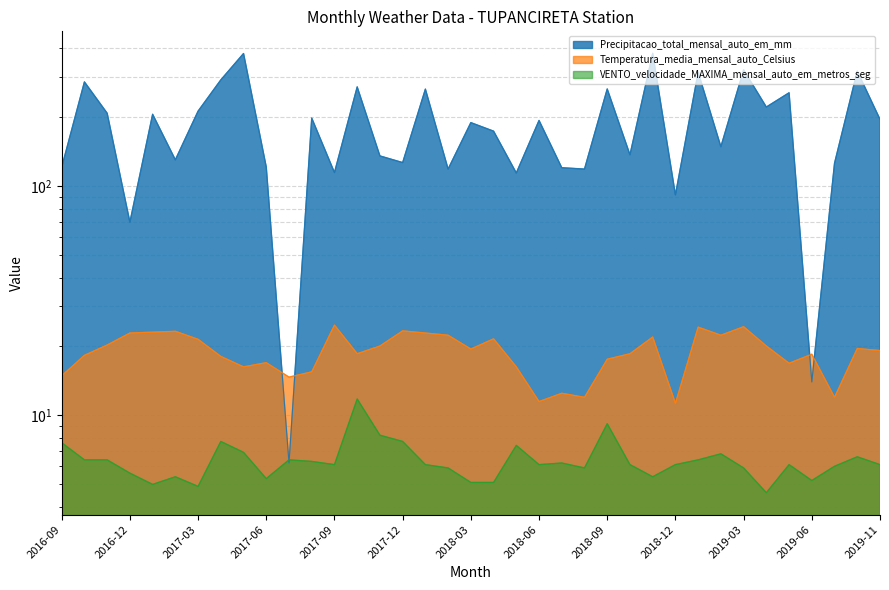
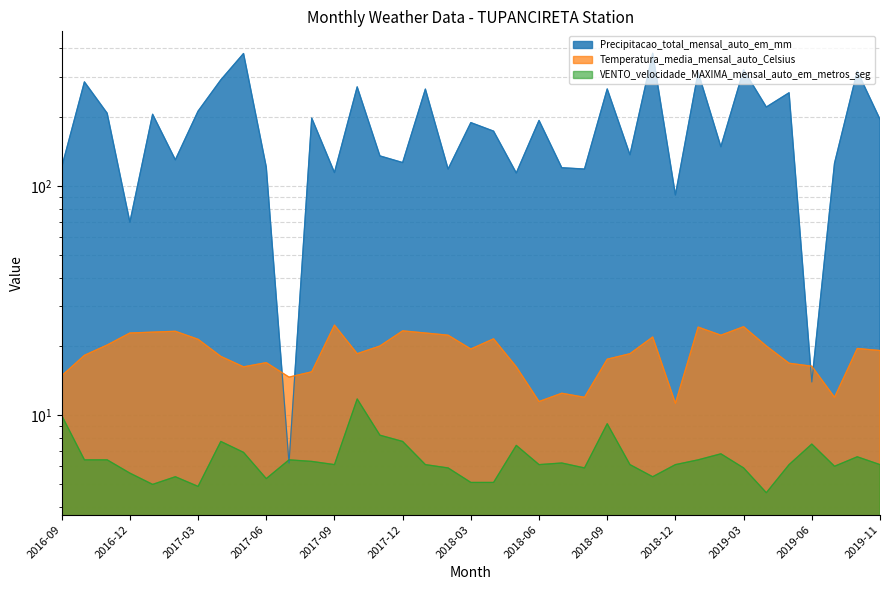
  {
    "Precipitacao_total_mensal_auto_em_mm": {
      "2016-09": 120,
      "2016-12": 70,
      "2017-03": 210,
      "2017-06": 120,
      "2017-09": 110,
      "2017-12": 130,
      "2018-03": 190,
      "2018-06": 190,
      "2018-09": 270,
      "2018-12": 92,
      "2019-06": 14,
      "2019-11": 200
    },
    "Temperatura_media_mensal_auto_Celsius": {
      "2016-09": 15,
      "2016-12": 23,
      "2017-03": 22,
      "2017-06": 17,
      "2017-09": 25,
      "2017-12": 23,
      "2018-03": 20,
      "2018-06": 12,
      "2018-09": 18,
      "2018-12": 11,
      "2019-03": 24,
-     "2019-06": 19,
+     "2019-06": 16,
      "2019-11": 19
    },
    "VENTO_velocidade_MAXIMA_mensal_auto_em_metros_seg": {
-     "2016-09": 7.6,
+     "2016-09": 10,
      "2016-12": 5.6,
      "2017-03": 4.9,
      "2017-06": 5.3,
      "2017-09": 6.1,
      "2017-12": 7.7,
      "2018-03": 5.1,
      "2018-06": 6.1,
      "2018-09": 9.2,
      "2018-12": 6.1,
      "2019-03": 5.9,
-     "2019-06": 5.2,
+     "2019-06": 7.5,
      "2019-11": 6.1
    }
  }
